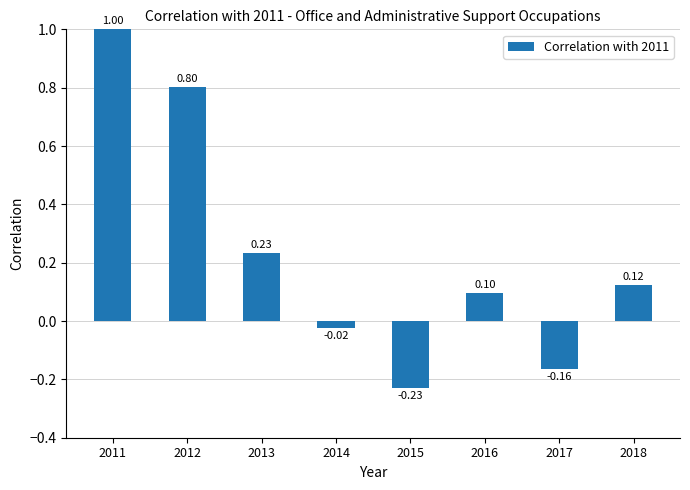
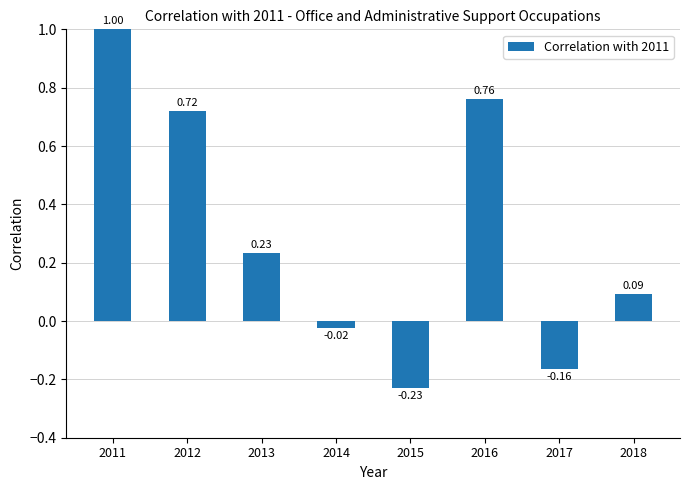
  {
    "2011": 1.00,
-   "2012": 0.80,
+   "2012": 0.72,
    "2013": 0.23,
    "2014": -0.02,
    "2015": -0.23,
-   "2016": 0.10,
+   "2016": 0.76,
    "2017": -0.16,
-   "2018": 0.12
+   "2018": 0.09
  }
